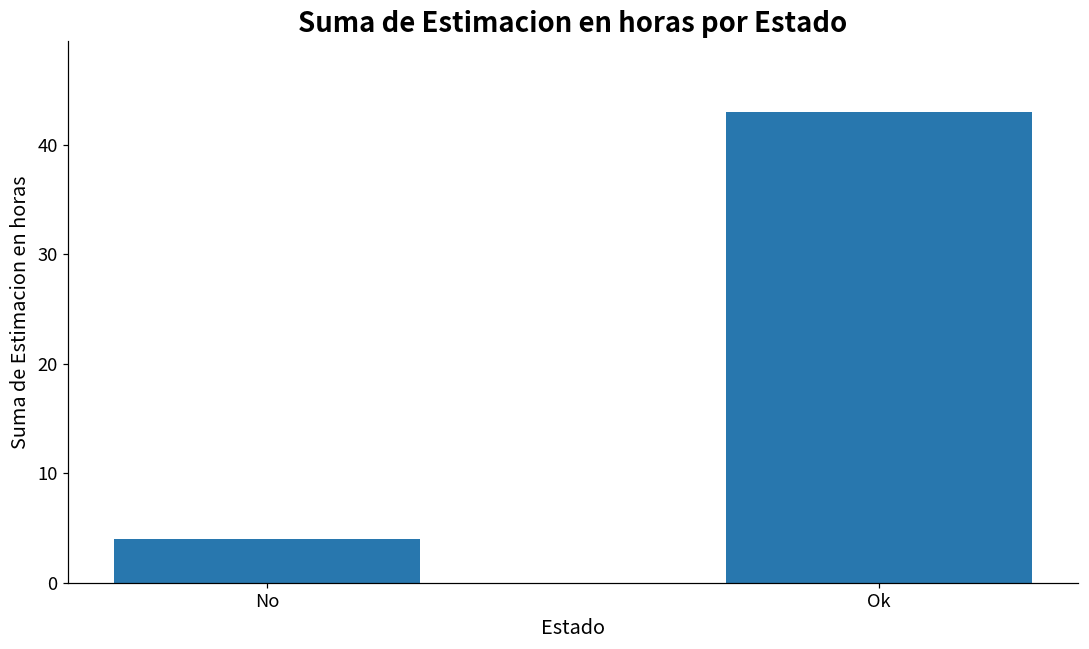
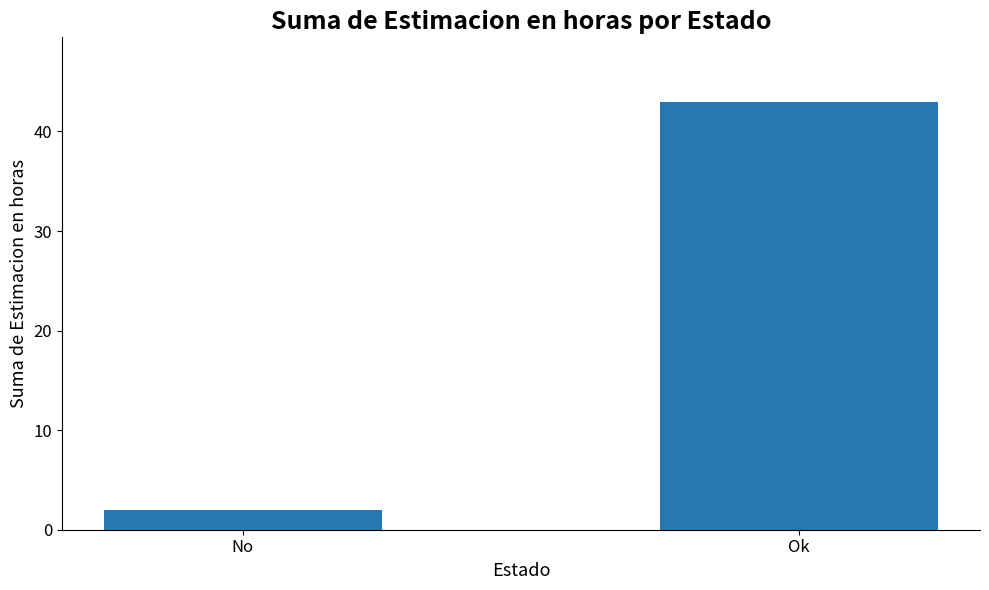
  {
-   "No": 4,
+   "No": 2,
    "Ok": 43
  }
